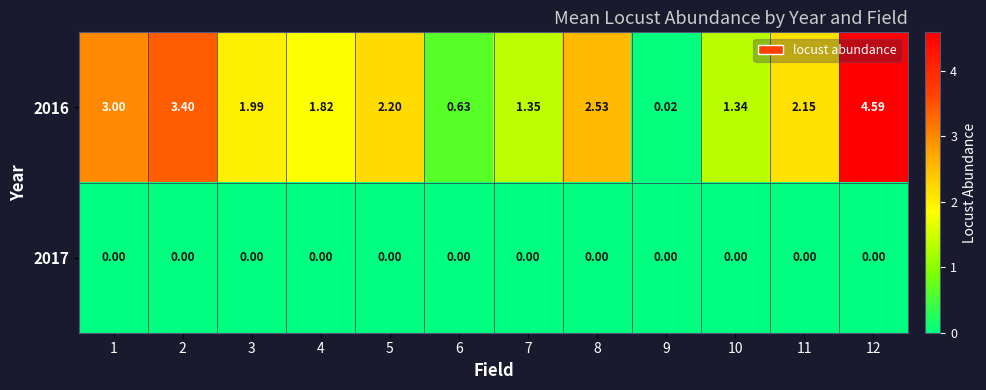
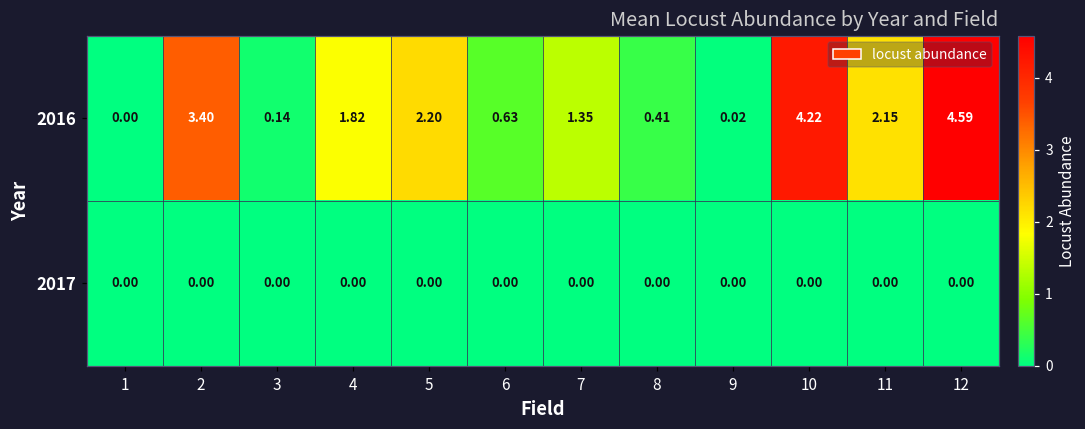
  {
    "2016": {
-     "1": 3.00,
+     "1": 0.00,
      "2": 3.40,
-     "3": 1.99,
+     "3": 0.14,
      "4": 1.82,
      "5": 2.20,
      "6": 0.63,
      "7": 1.35,
-     "8": 2.53,
+     "8": 0.41,
      "9": 0.02,
-     "10": 1.34,
+     "10": 4.22,
      "11": 2.15,
      "12": 4.59
    },
    "2017": {
      "1": 0.00,
      "2": 0.00,
      "3": 0.00,
      "4": 0.00,
      "5": 0.00,
      "6": 0.00,
      "7": 0.00,
      "8": 0.00,
      "9": 0.00,
      "10": 0.00,
      "11": 0.00,
      "12": 0.00
    }
  }
